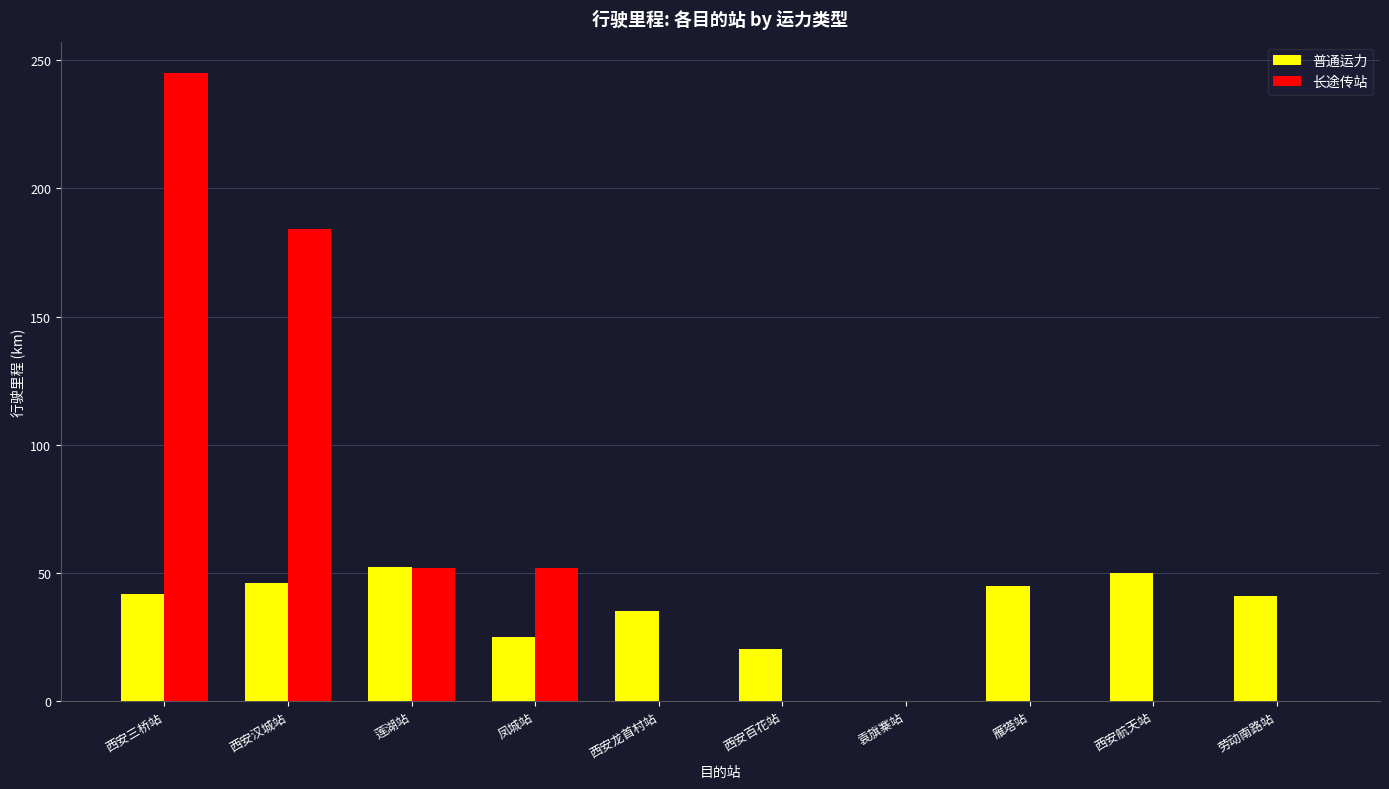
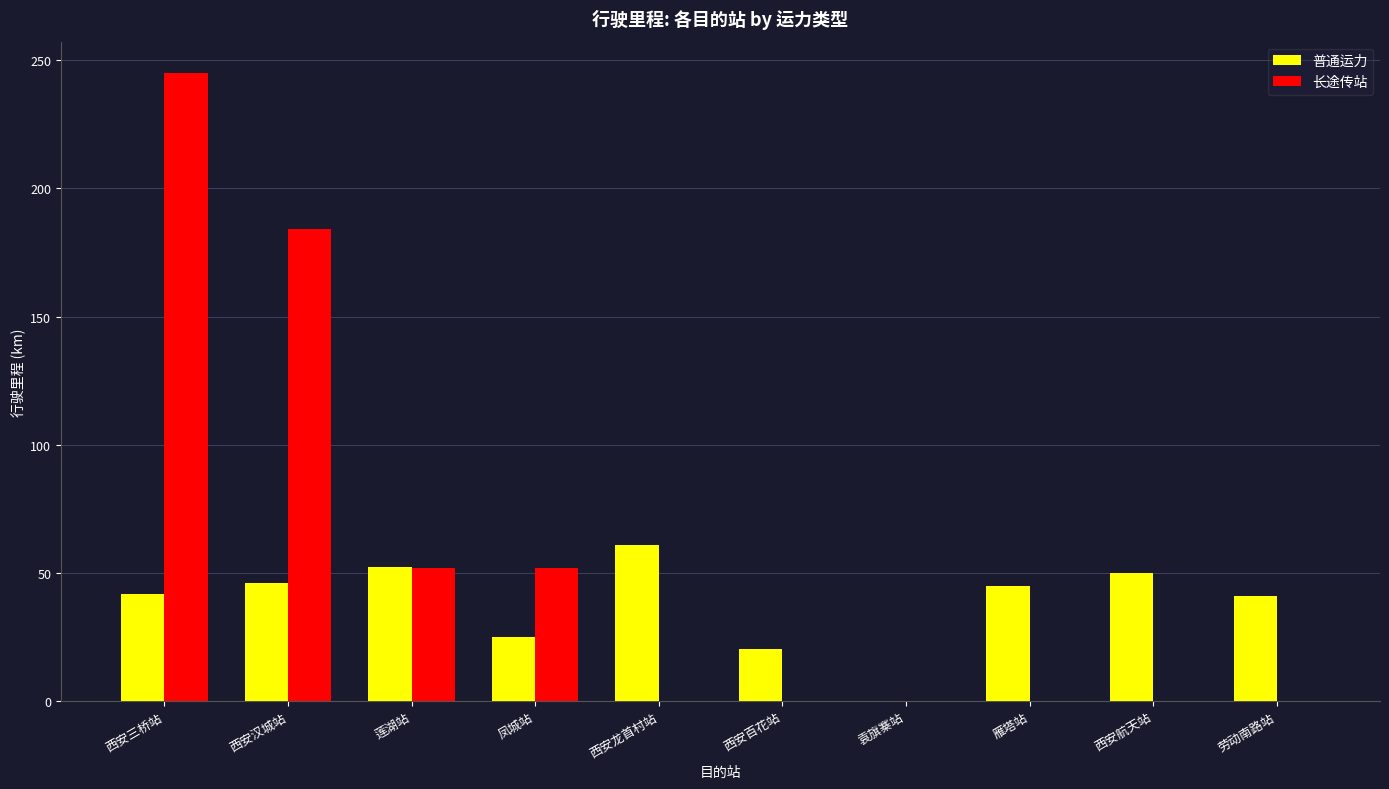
  {
    "普通运力": {
      "西安三桥站": 42,
      "西安汉城站": 46,
      "莲湖站": 52,
      "凤城站": 25,
-     "西安龙首村站": 35,
+     "西安龙首村站": 61,
      "西安百花站": 20,
      "袁旗寨站": 0,
      "雁塔站": 45,
      "西安航天站": 50,
      "劳动南路站": 41
    },
    "长途传站": {
      "西安三桥站": 245,
      "西安汉城站": 184,
      "莲湖站": 52,
      "凤城站": 52,
      "西安龙首村站": 0,
      "西安百花站": 0,
      "袁旗寨站": 0,
      "雁塔站": 0,
      "西安航天站": 0,
      "劳动南路站": 0
    }
  }
